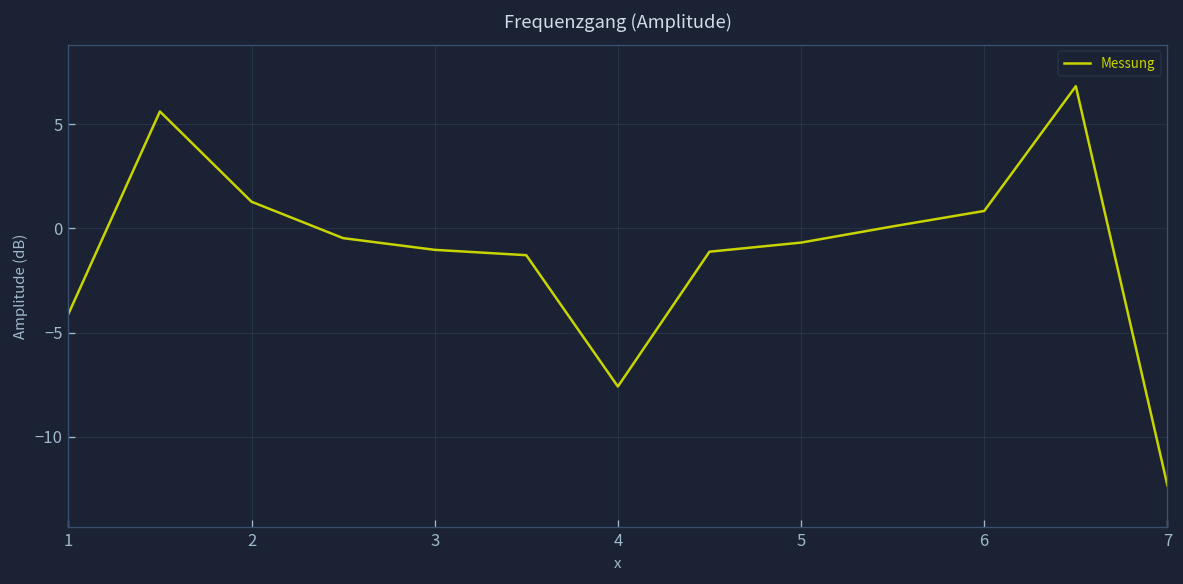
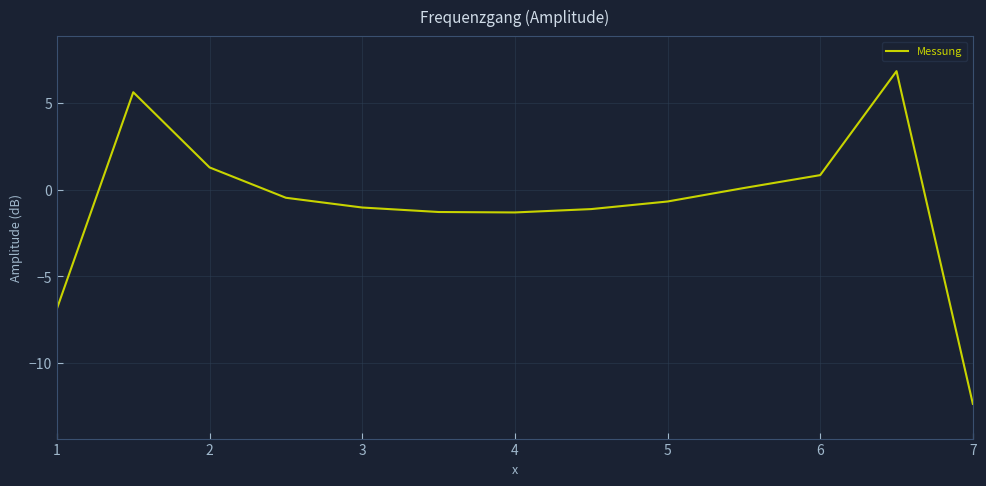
  {
-   "1": -4.1,
+   "1": -6.9,
    "2": 1.3,
    "3": -1.0,
-   "4": -7.6,
+   "4": -1.3,
    "5": -0.7,
    "6": 0.8,
    "7": -12.3
  }
